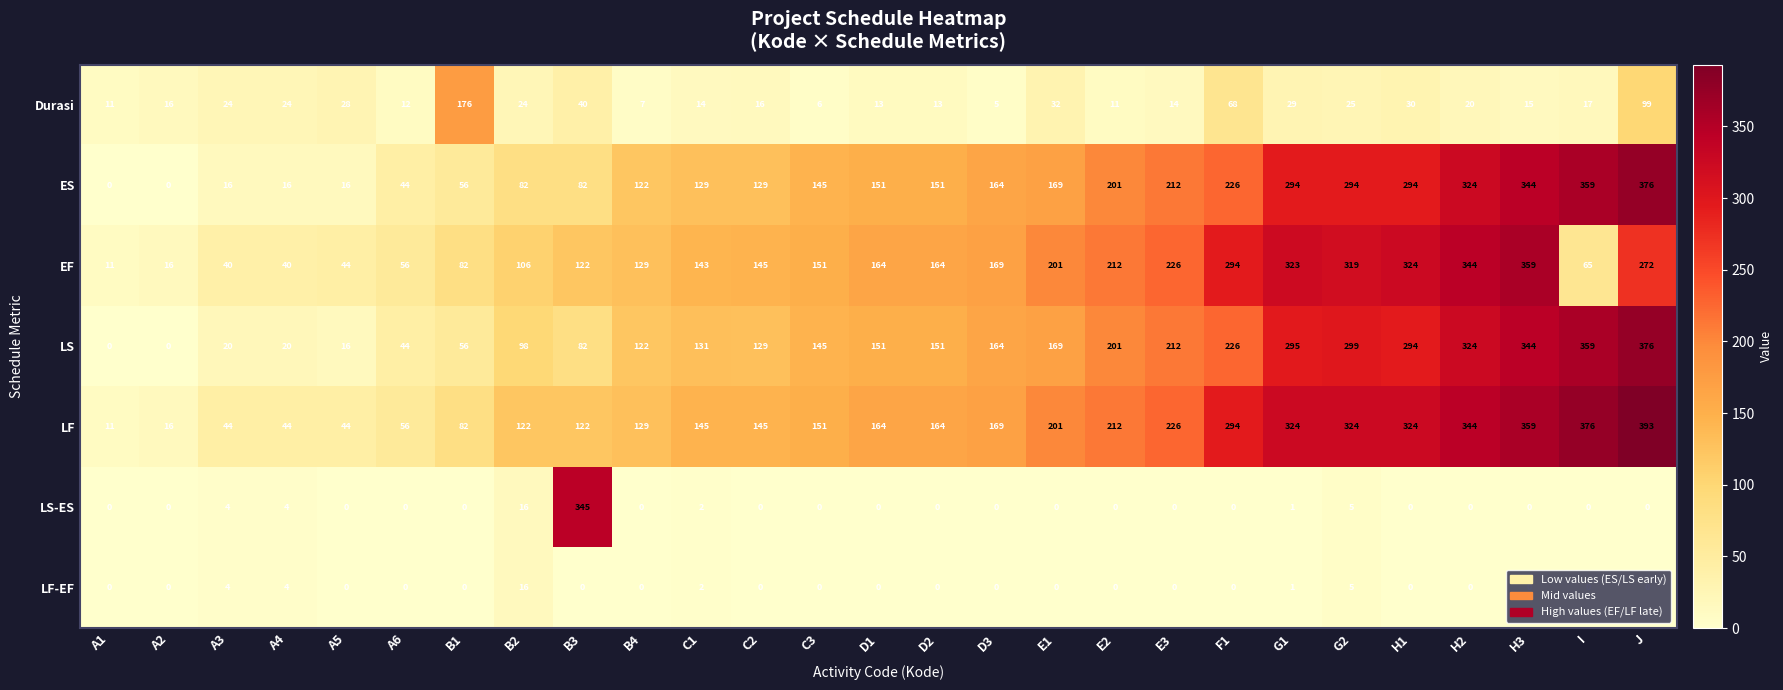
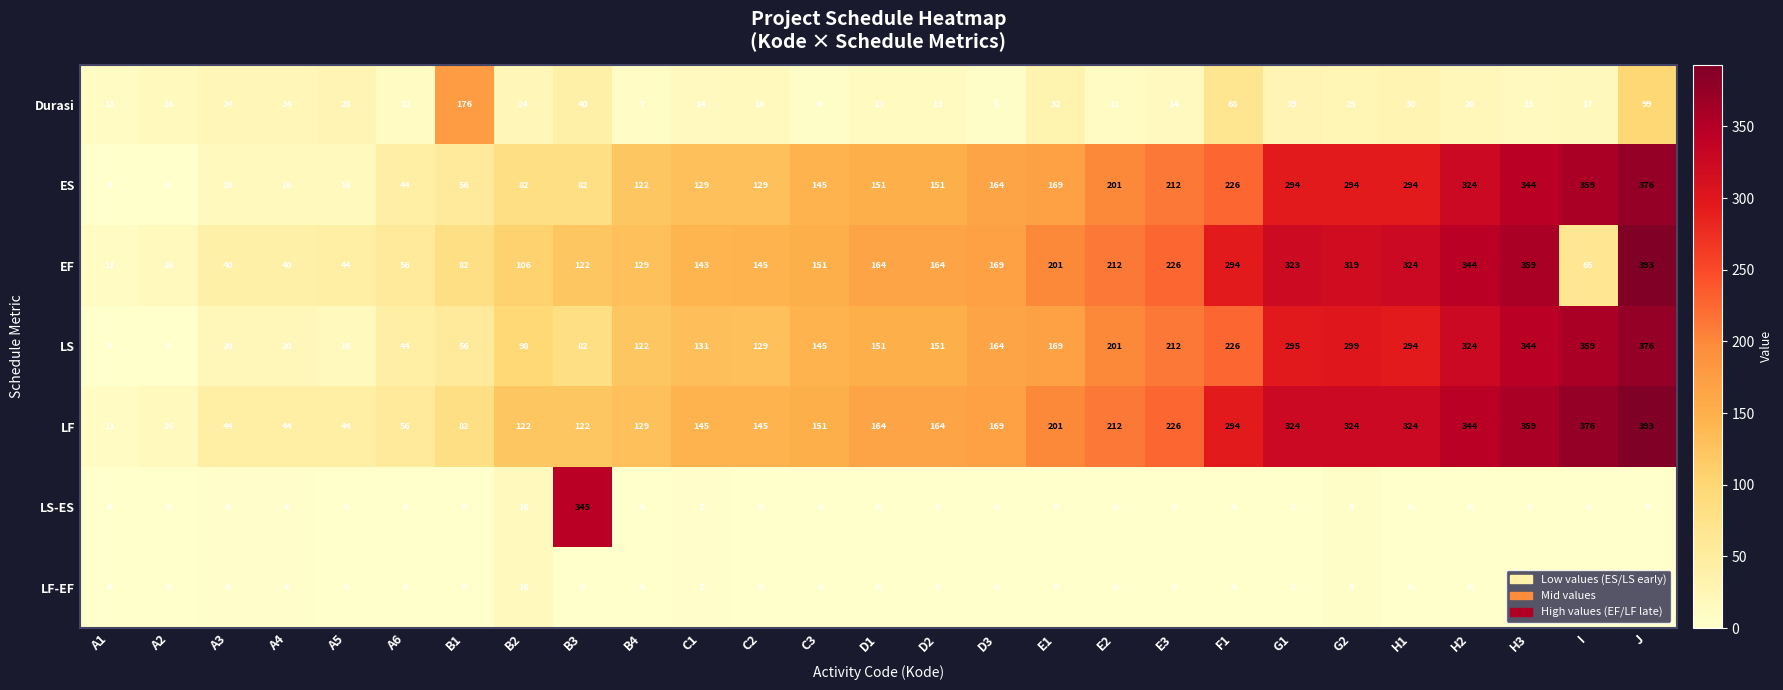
  {
    "Durasi": {
      "A1": 11,
      "A2": 16,
      "A3": 24,
      "A4": 24,
      "A5": 28,
      "A6": 12,
      "B1": 176,
      "B2": 24,
      "B3": 40,
      "B4": 7,
      "C1": 14,
      "C2": 16,
      "C3": 6,
      "D1": 13,
      "D2": 13,
      "D3": 5,
      "E1": 32,
      "E2": 11,
      "E3": 14,
      "F1": 68,
      "G1": 29,
      "G2": 25,
      "H1": 30,
      "H2": 20,
      "H3": 15,
      "I": 17,
      "J": 99
    },
    "ES": {
      "A1": 0,
      "A2": 0,
      "A3": 16,
      "A4": 16,
      "A5": 16,
      "A6": 44,
      "B1": 56,
      "B2": 82,
      "B3": 82,
      "B4": 122,
      "C1": 129,
      "C2": 129,
      "C3": 145,
      "D1": 151,
      "D2": 151,
      "D3": 164,
      "E1": 169,
      "E2": 201,
      "E3": 212,
      "F1": 226,
      "G1": 294,
      "G2": 294,
      "H1": 294,
      "H2": 324,
      "H3": 344,
      "I": 359,
      "J": 376
    },
    "EF": {
      "A1": 11,
      "A2": 16,
      "A3": 40,
      "A4": 40,
      "A5": 44,
      "A6": 56,
      "B1": 82,
      "B2": 106,
      "B3": 122,
      "B4": 129,
      "C1": 143,
      "C2": 145,
      "C3": 151,
      "D1": 164,
      "D2": 164,
      "D3": 169,
      "E1": 201,
      "E2": 212,
      "E3": 226,
      "F1": 294,
      "G1": 323,
      "G2": 319,
      "H1": 324,
      "H2": 344,
      "H3": 359,
      "I": 65,
-     "J": 272
+     "J": 393
    },
    "LS": {
      "A1": 0,
      "A2": 0,
      "A3": 20,
      "A4": 20,
      "A5": 16,
      "A6": 44,
      "B1": 56,
      "B2": 98,
      "B3": 82,
      "B4": 122,
      "C1": 131,
      "C2": 129,
      "C3": 145,
      "D1": 151,
      "D2": 151,
      "D3": 164,
      "E1": 169,
      "E2": 201,
      "E3": 212,
      "F1": 226,
      "G1": 295,
      "G2": 299,
      "H1": 294,
      "H2": 324,
      "H3": 344,
      "I": 359,
      "J": 376
    },
    "LF": {
      "A1": 11,
      "A2": 16,
      "A3": 44,
      "A4": 44,
      "A5": 44,
      "A6": 56,
      "B1": 82,
      "B2": 122,
      "B3": 122,
      "B4": 129,
      "C1": 145,
      "C2": 145,
      "C3": 151,
      "D1": 164,
      "D2": 164,
      "D3": 169,
      "E1": 201,
      "E2": 212,
      "E3": 226,
      "F1": 294,
      "G1": 324,
      "G2": 324,
      "H1": 324,
      "H2": 344,
      "H3": 359,
      "I": 376,
      "J": 393
    },
    "LS-ES": {
      "A1": 0,
      "A2": 0,
      "A3": 4,
      "A4": 4,
      "A5": 0,
      "A6": 0,
      "B1": 0,
      "B2": 16,
      "B3": 345,
      "B4": 0,
      "C1": 2,
      "C2": 0,
      "C3": 0,
      "D1": 0,
      "D2": 0,
      "D3": 0,
      "E1": 0,
      "E2": 0,
      "E3": 0,
      "F1": 0,
      "G1": 1,
      "G2": 5,
      "H1": 0,
      "H2": 0,
      "H3": 0,
      "I": 0,
      "J": 0
    },
    "LF-EF": {
      "A1": 0,
      "A2": 0,
      "A3": 4,
      "A4": 4,
      "A5": 0,
      "A6": 0,
      "B1": 0,
      "B2": 16,
      "B3": 0,
      "B4": 0,
      "C1": 2,
      "C2": 0,
      "C3": 0,
      "D1": 0,
      "D2": 0,
      "D3": 0,
      "E1": 0,
      "E2": 0,
      "E3": 0,
      "F1": 0,
      "G1": 1,
      "G2": 5,
      "H1": 0,
      "H2": 0
    }
  }
